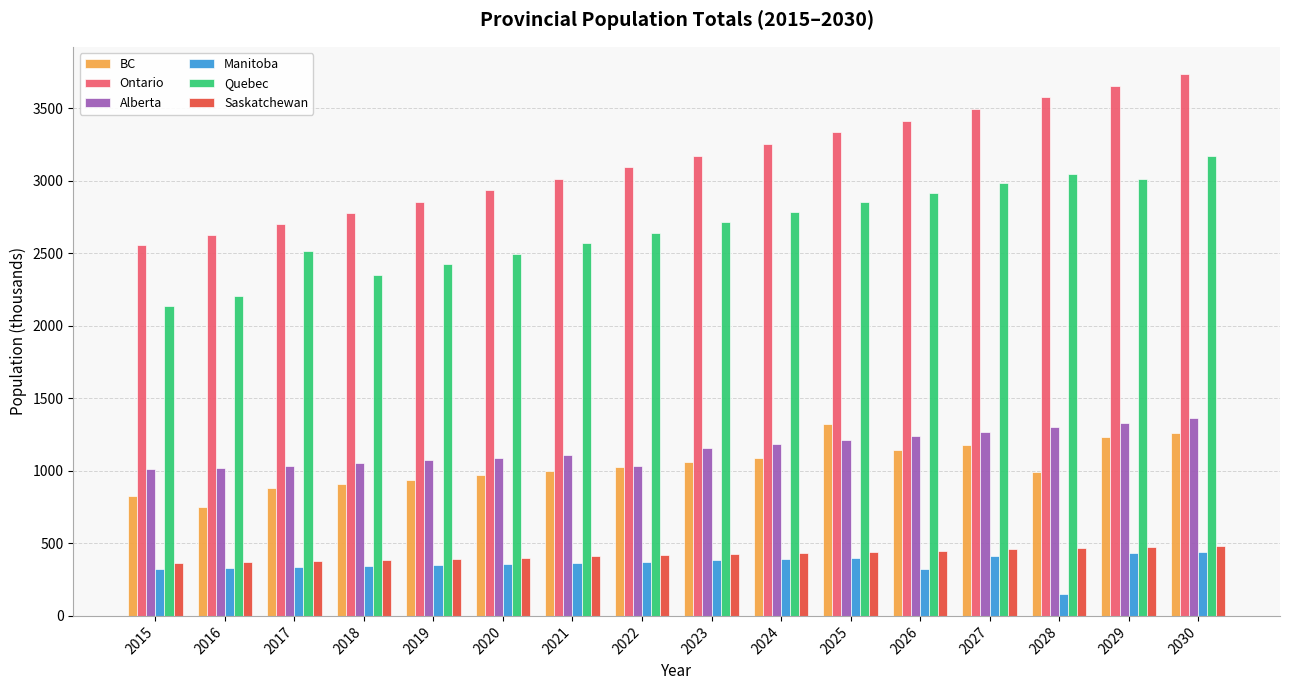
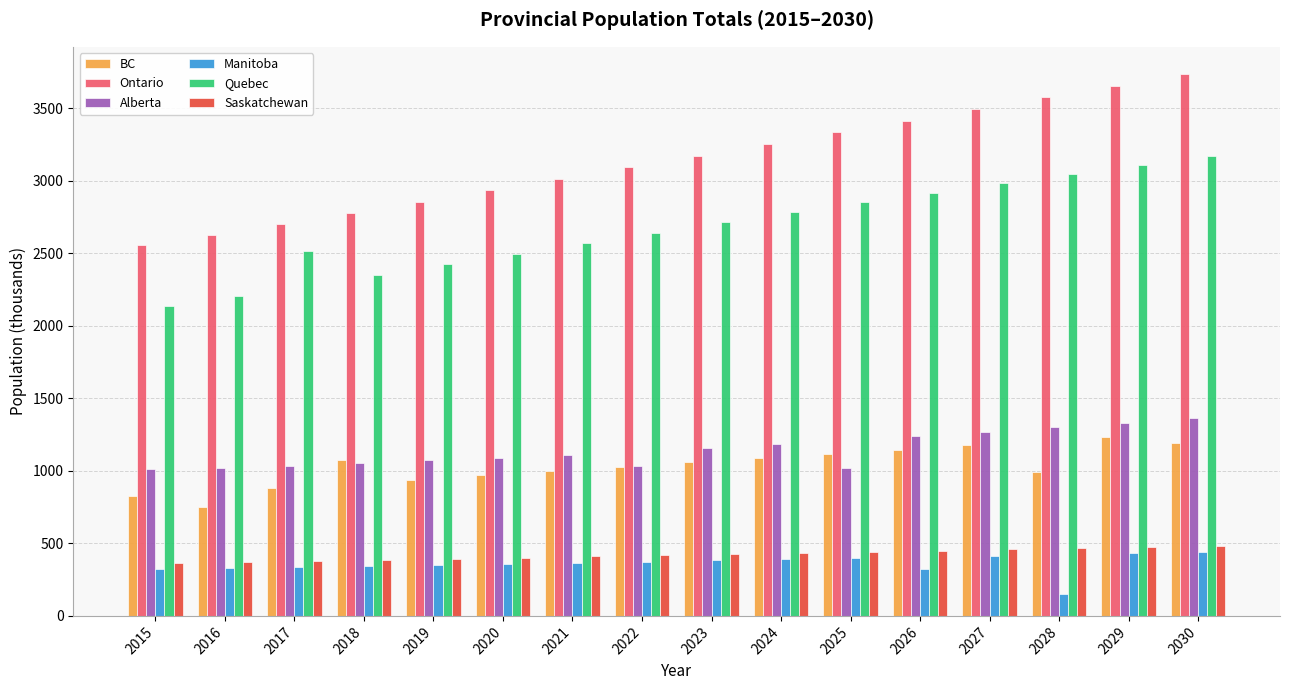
  {
    "BC": {
      "2015": 830,
      "2016": 750,
      "2017": 880,
-     "2018": 910,
+     "2018": 1080,
      "2019": 940,
      "2020": 970,
      "2021": 1000,
      "2022": 1030,
      "2023": 1060,
      "2024": 1090,
-     "2025": 1320,
+     "2025": 1120,
      "2026": 1150,
      "2027": 1180,
      "2028": 990,
      "2029": 1230,
-     "2030": 1260
+     "2030": 1190
    },
    "Alberta": {
      "2015": 1010,
      "2016": 1020,
      "2017": 1040,
      "2018": 1050,
      "2019": 1070,
      "2020": 1090,
      "2021": 1110,
      "2022": 1030,
      "2023": 1160,
      "2024": 1190,
-     "2025": 1210,
+     "2025": 1020,
      "2026": 1240,
      "2027": 1270,
      "2028": 1300,
      "2029": 1330,
      "2030": 1370
    },
    "Manitoba": {
      "2015": 320,
      "2016": 330,
      "2017": 340,
      "2018": 340,
      "2019": 350,
      "2020": 360,
      "2021": 370,
      "2022": 370,
      "2023": 380,
      "2024": 390,
      "2025": 400,
      "2026": 320,
      "2027": 410,
      "2028": 150,
      "2029": 430,
      "2030": 440
    },
    "Quebec": {
      "2015": 2140,
      "2016": 2210,
      "2017": 2510,
      "2018": 2350,
      "2019": 2430,
      "2020": 2500,
      "2021": 2570,
      "2022": 2640,
      "2023": 2710,
      "2024": 2780,
      "2025": 2850,
      "2026": 2920,
      "2027": 2990,
      "2028": 3050,
-     "2029": 3010,
+     "2029": 3110,
      "2030": 3170
    }
  }
